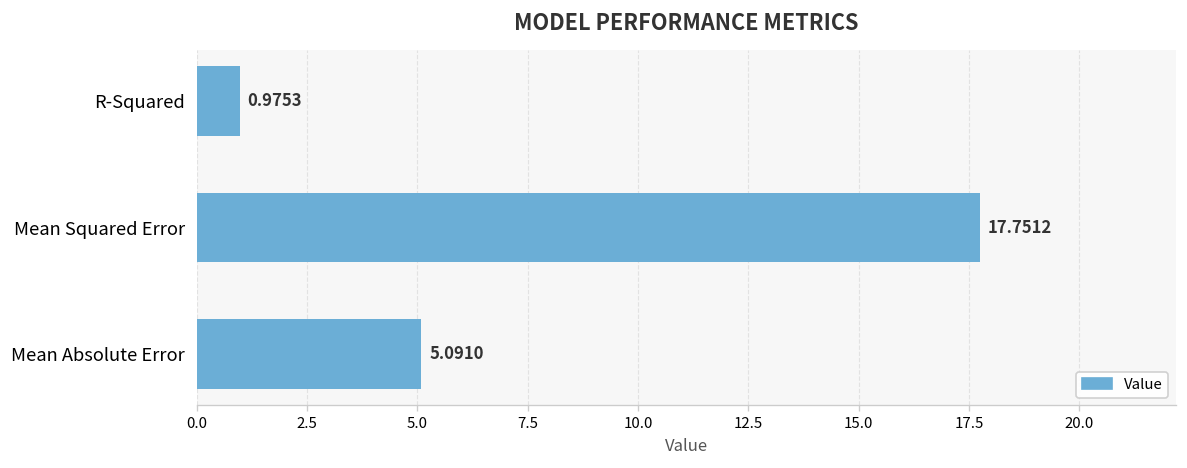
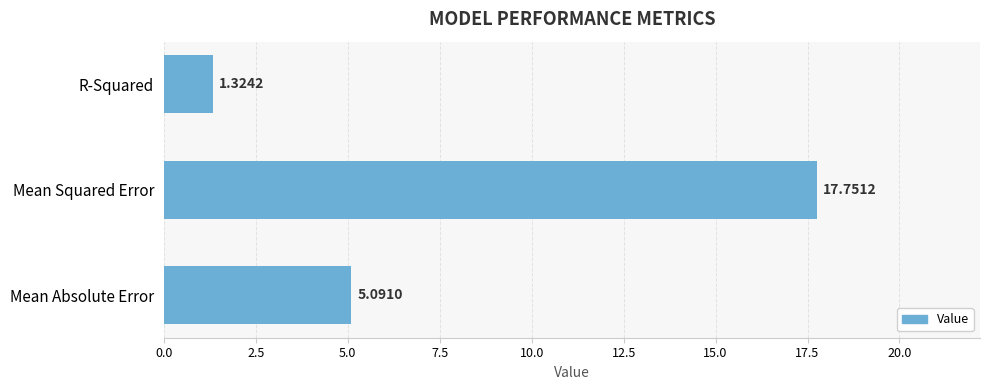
  {
-   "R-Squared": 0.9753,
+   "R-Squared": 1.3242,
    "Mean Squared Error": 17.7512,
    "Mean Absolute Error": 5.0910
  }
